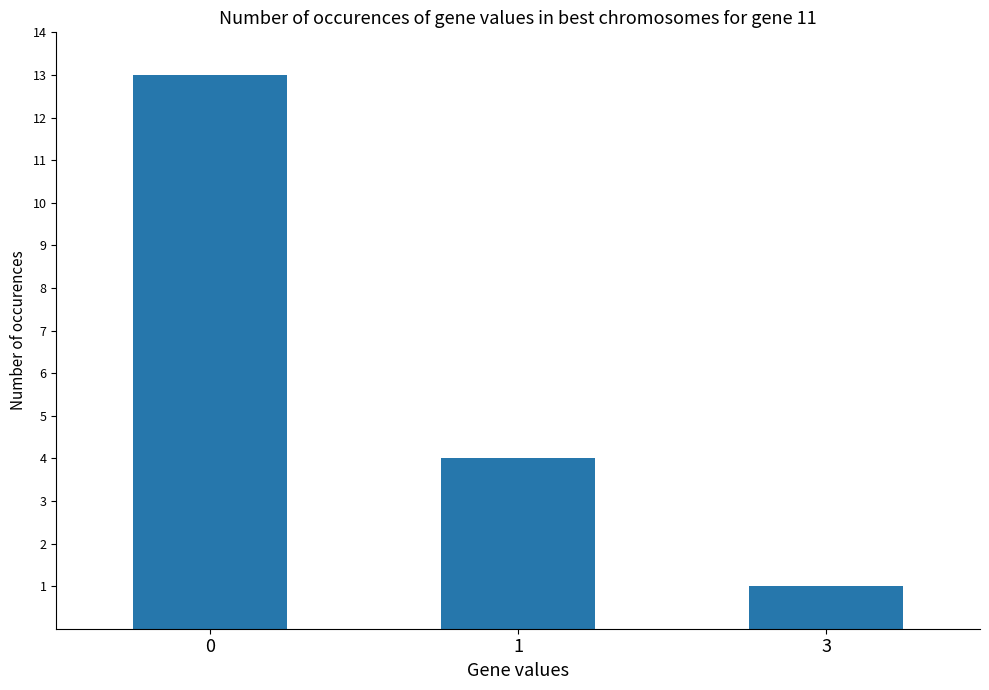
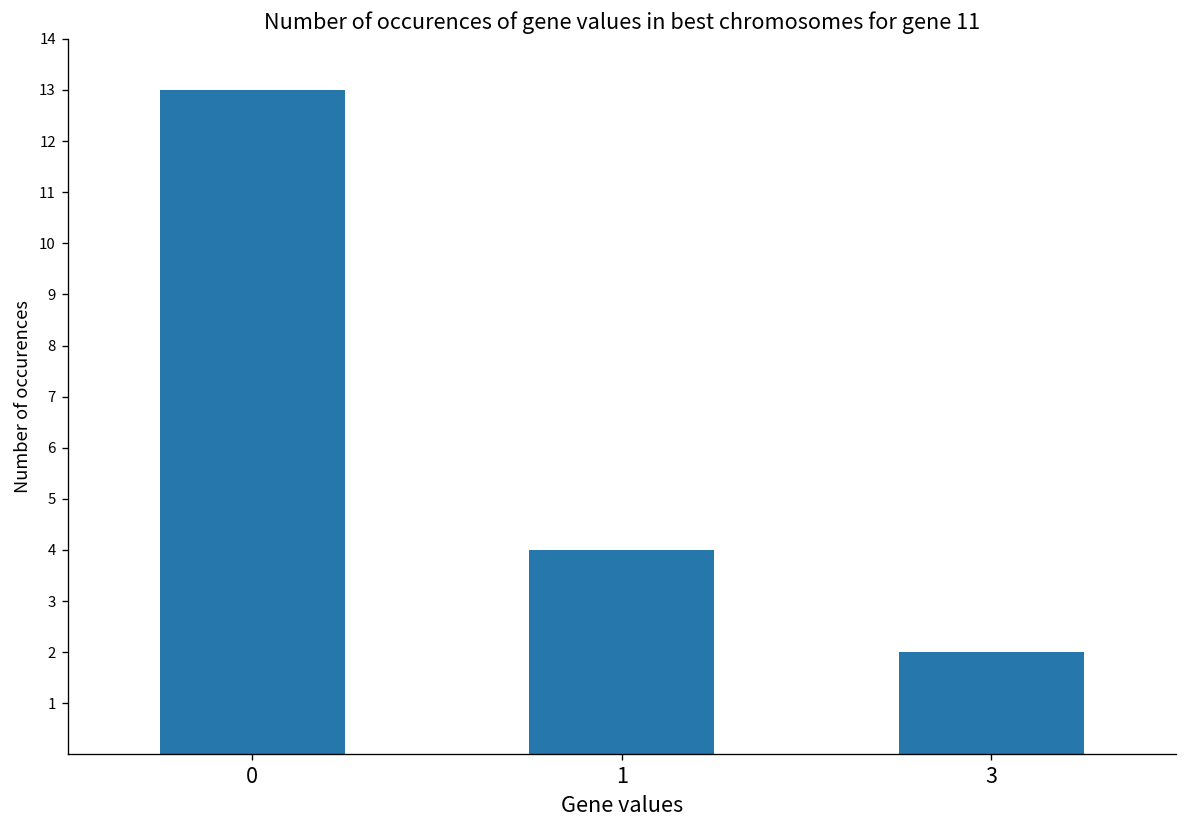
  {
    "0": 13,
    "1": 4,
-   "3": 1
+   "3": 2
  }
